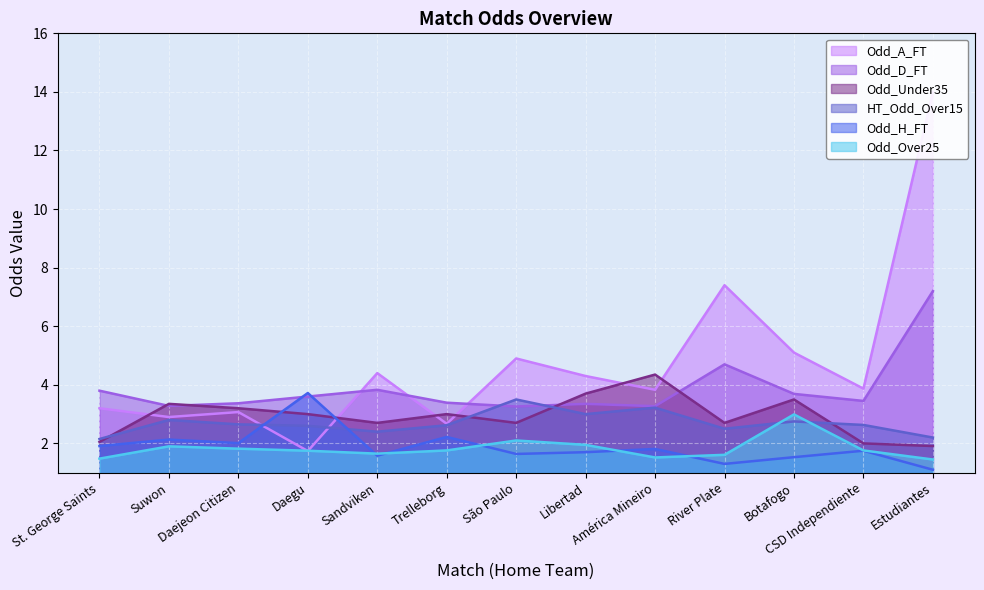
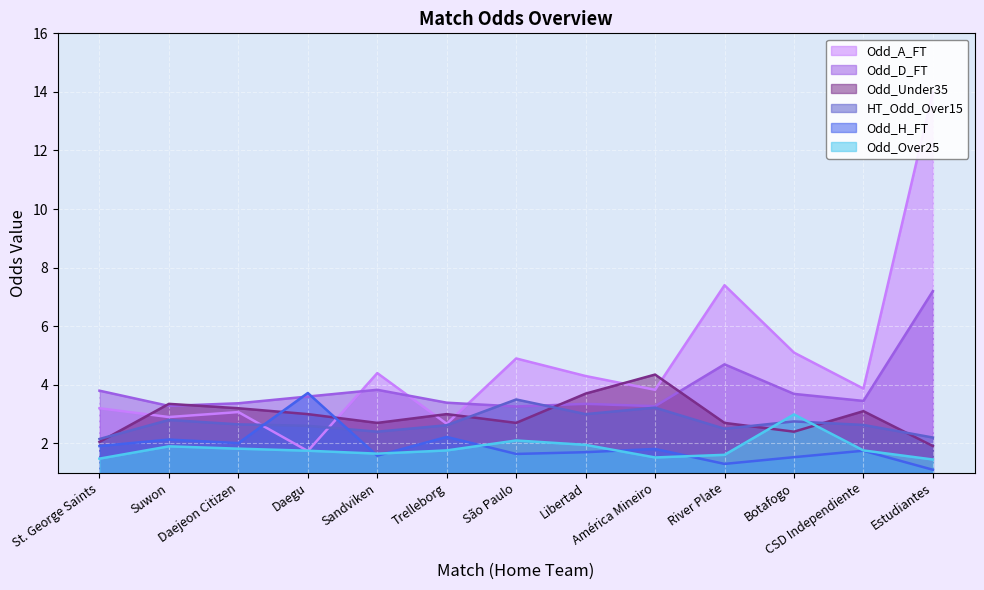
  {
    "Odd_Under35": {
      "St. George Saints": 2.1,
      "Daejeon Citizen": 3.2,
      "Daegu": 3.0,
      "Sandviken": 2.7,
      "Trelleborg": 3.0,
      "São Paulo": 2.7,
      "Libertad": 3.7,
      "América Mineiro": 4.4,
      "River Plate": 2.7,
-     "Botafogo": 3.5,
-     "CSD Independiente": 2.0,
+     "Botafogo": 2.4,
+     "CSD Independiente": 3.1,
      "Estudiantes": 1.9
    },
    "Odd_Over25": {
      "St. George Saints": 1.5,
      "Suwon": 1.9,
      "Daejeon Citizen": 1.8,
      "Trelleborg": 1.8,
      "São Paulo": 2.1,
      "Libertad": 2.0,
      "América Mineiro": 1.5,
      "River Plate": 1.6,
      "Botafogo": 3.0,
      "Estudiantes": 1.5
    }
  }
